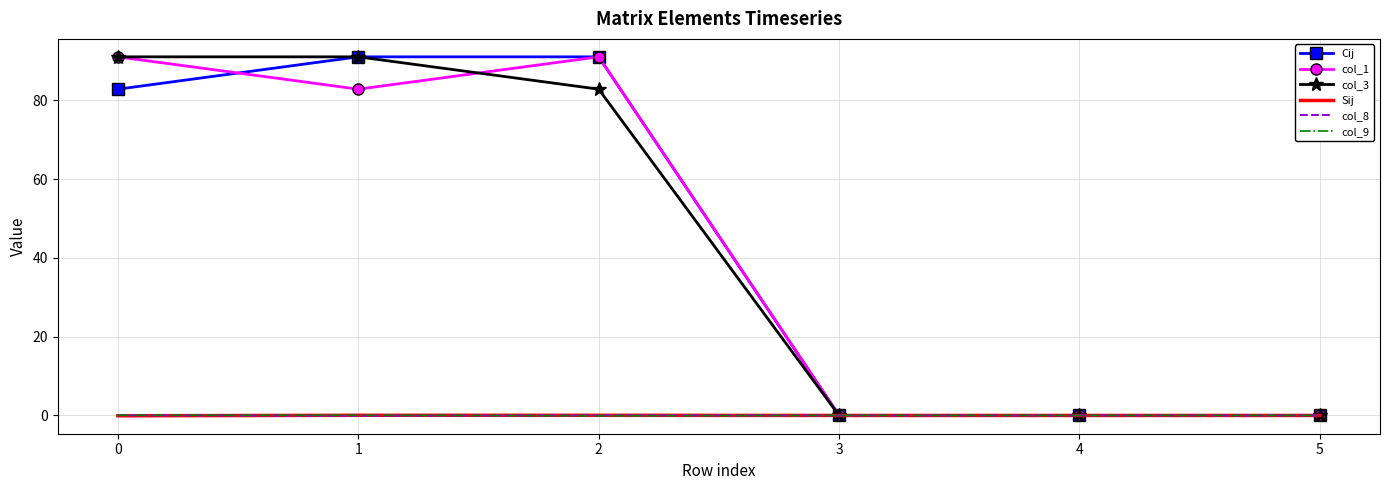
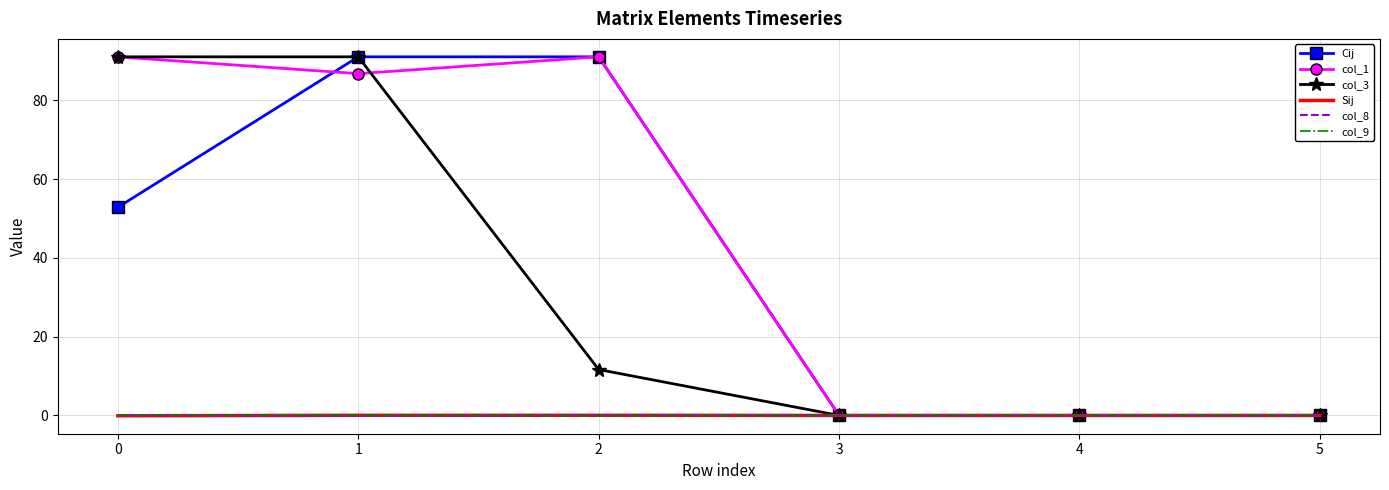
  {
    "Cij": {
-     "0": 83
+     "0": 53
    },
    "col_1": {
-     "1": 83
+     "1": 87
    },
    "col_3": {
-     "2": 83
+     "2": 12
    }
  }
